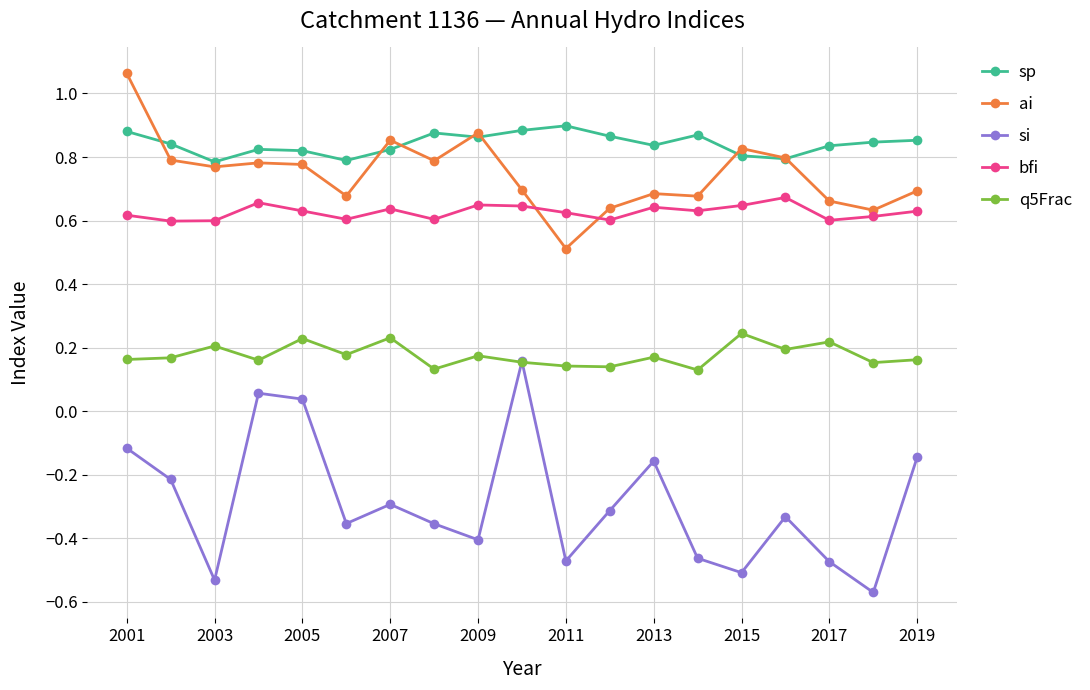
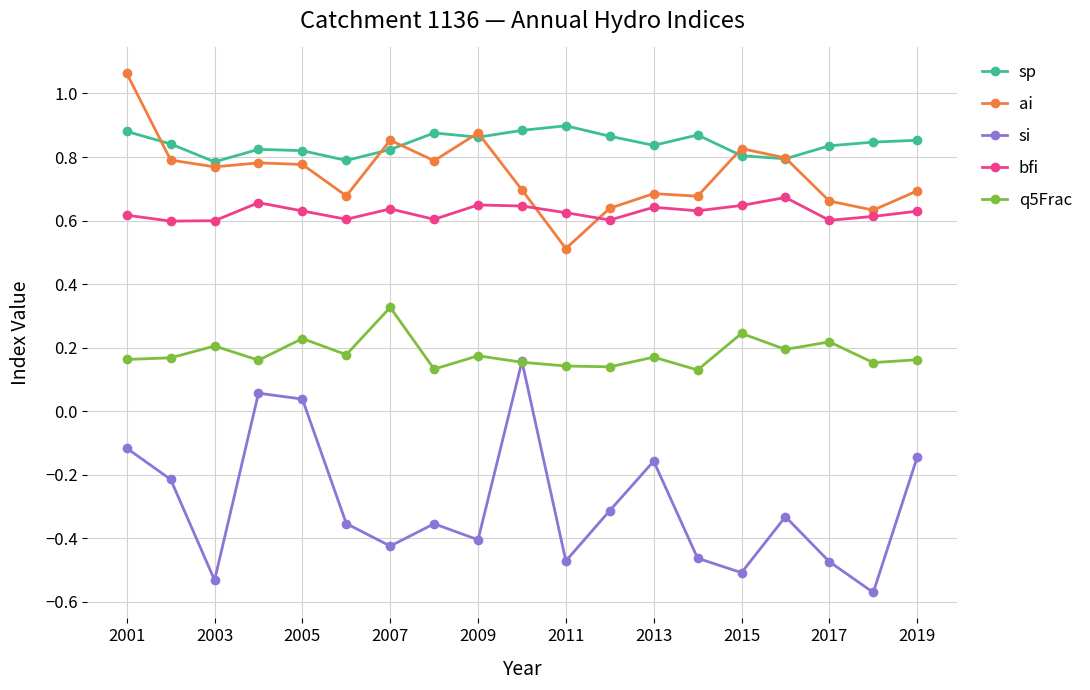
  {
    "sp": {
      "2001": 0.88,
      "2003": 0.78,
      "2005": 0.82,
      "2007": 0.82,
      "2009": 0.86,
      "2011": 0.90,
      "2013": 0.84,
      "2015": 0.80,
      "2017": 0.84,
      "2019": 0.85
    },
    "ai": {
      "2001": 1.06,
      "2003": 0.77,
      "2005": 0.78,
      "2007": 0.85,
      "2009": 0.88,
      "2011": 0.51,
      "2013": 0.68,
      "2015": 0.83,
      "2017": 0.66,
      "2019": 0.69
    },
    "si": {
      "2001": -0.12,
      "2003": -0.53,
      "2005": 0.04,
-     "2007": -0.29,
+     "2007": -0.42,
      "2009": -0.40,
      "2011": -0.47,
      "2013": -0.16,
      "2015": -0.51,
      "2017": -0.47,
      "2019": -0.15
    },
    "bfi": {
      "2001": 0.62,
      "2003": 0.60,
      "2005": 0.63,
      "2007": 0.64,
      "2009": 0.65,
      "2011": 0.62,
      "2013": 0.64,
      "2015": 0.65,
      "2017": 0.60,
      "2019": 0.63
    },
    "q5Frac": {
      "2001": 0.16,
      "2003": 0.21,
      "2005": 0.23,
-     "2007": 0.23,
+     "2007": 0.33,
      "2009": 0.17,
      "2011": 0.14,
      "2013": 0.17,
      "2015": 0.24,
      "2017": 0.22,
      "2019": 0.16
    }
  }
